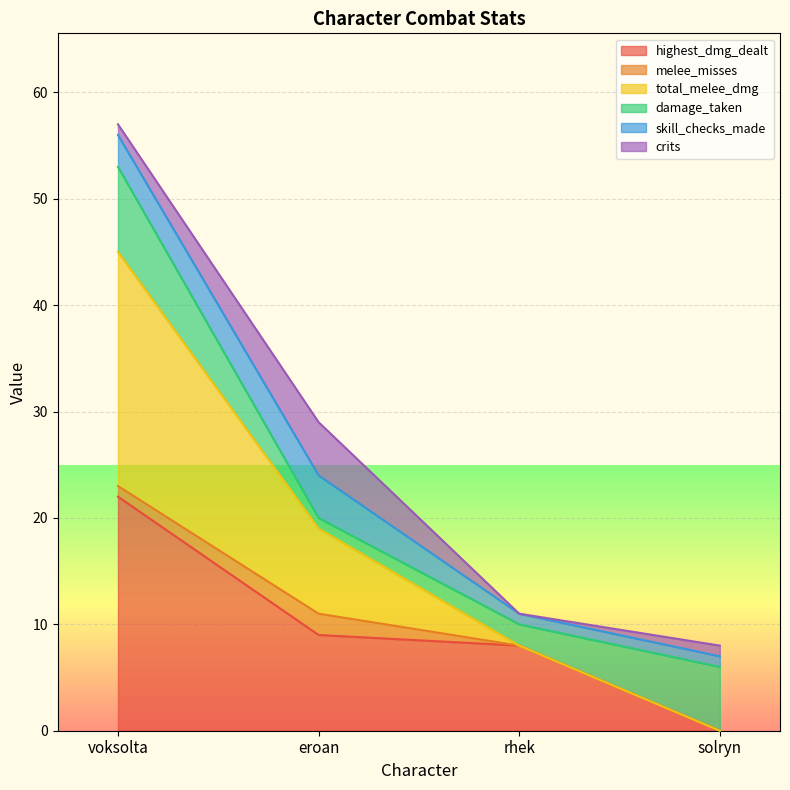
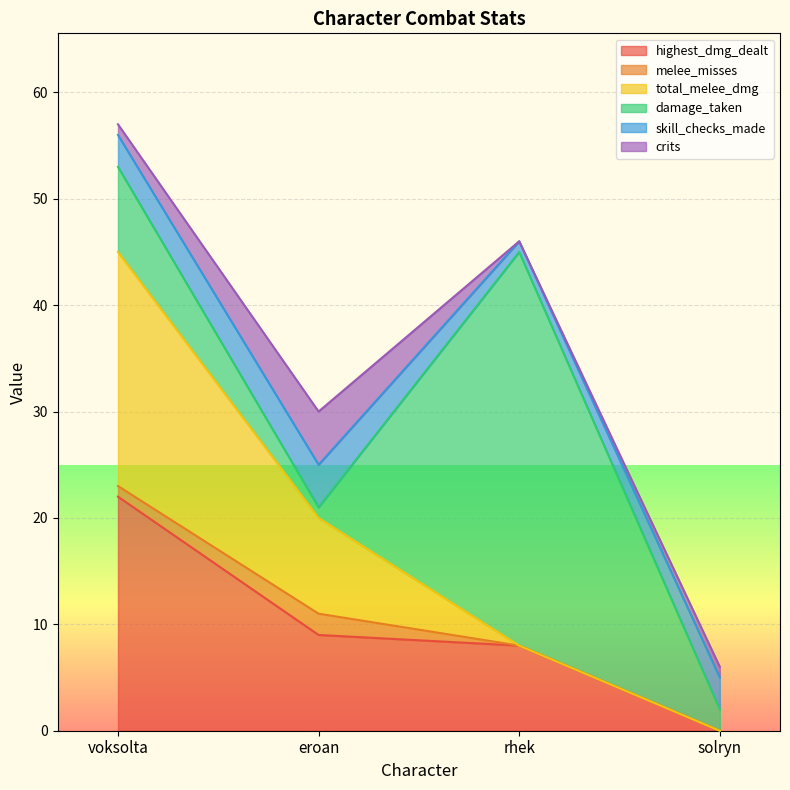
  {
    "total_melee_dmg": {
      "voksolta": 22,
-     "eroan": 8
+     "eroan": 9
    },
    "damage_taken": {
      "voksolta": 8,
      "eroan": 1,
-     "rhek": 2,
-     "solryn": 6
+     "rhek": 37,
+     "solryn": 2
    },
    "skill_checks_made": {
      "voksolta": 3,
      "eroan": 4,
-     "solryn": 1
+     "solryn": 3
    },
    "crits": {
      "voksolta": 1,
      "eroan": 5,
      "solryn": 1
    }
  }
